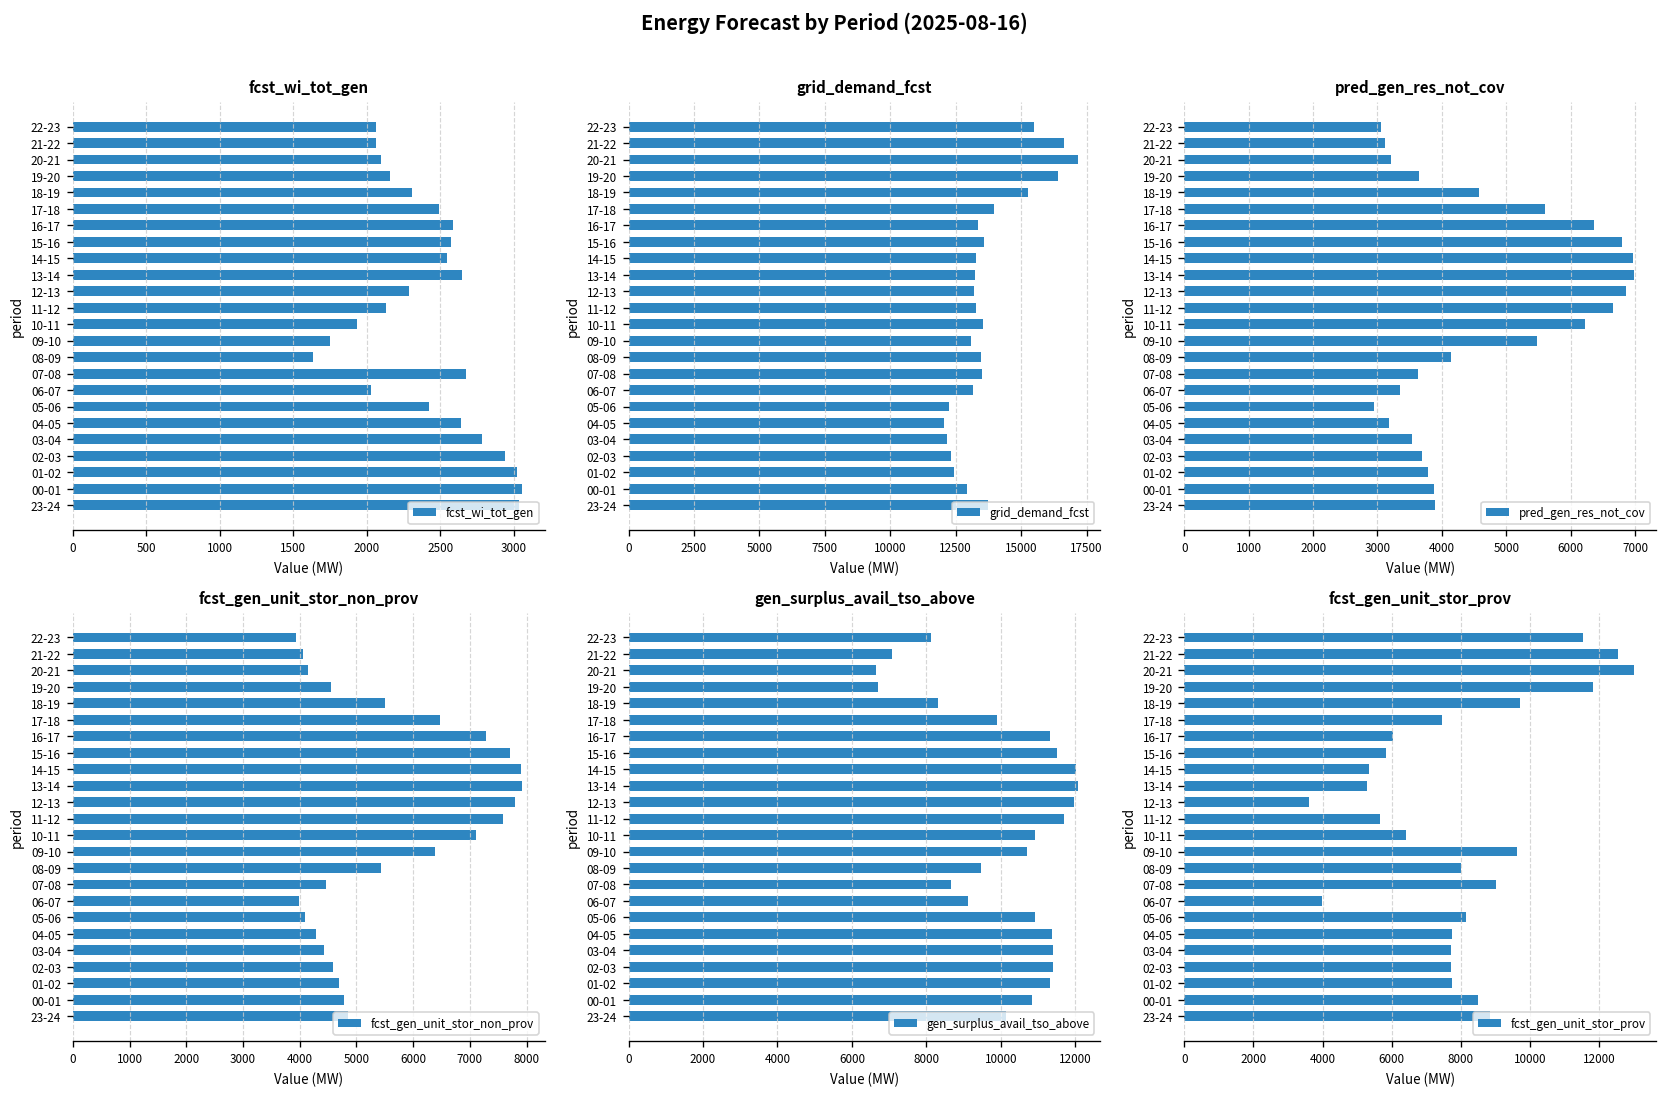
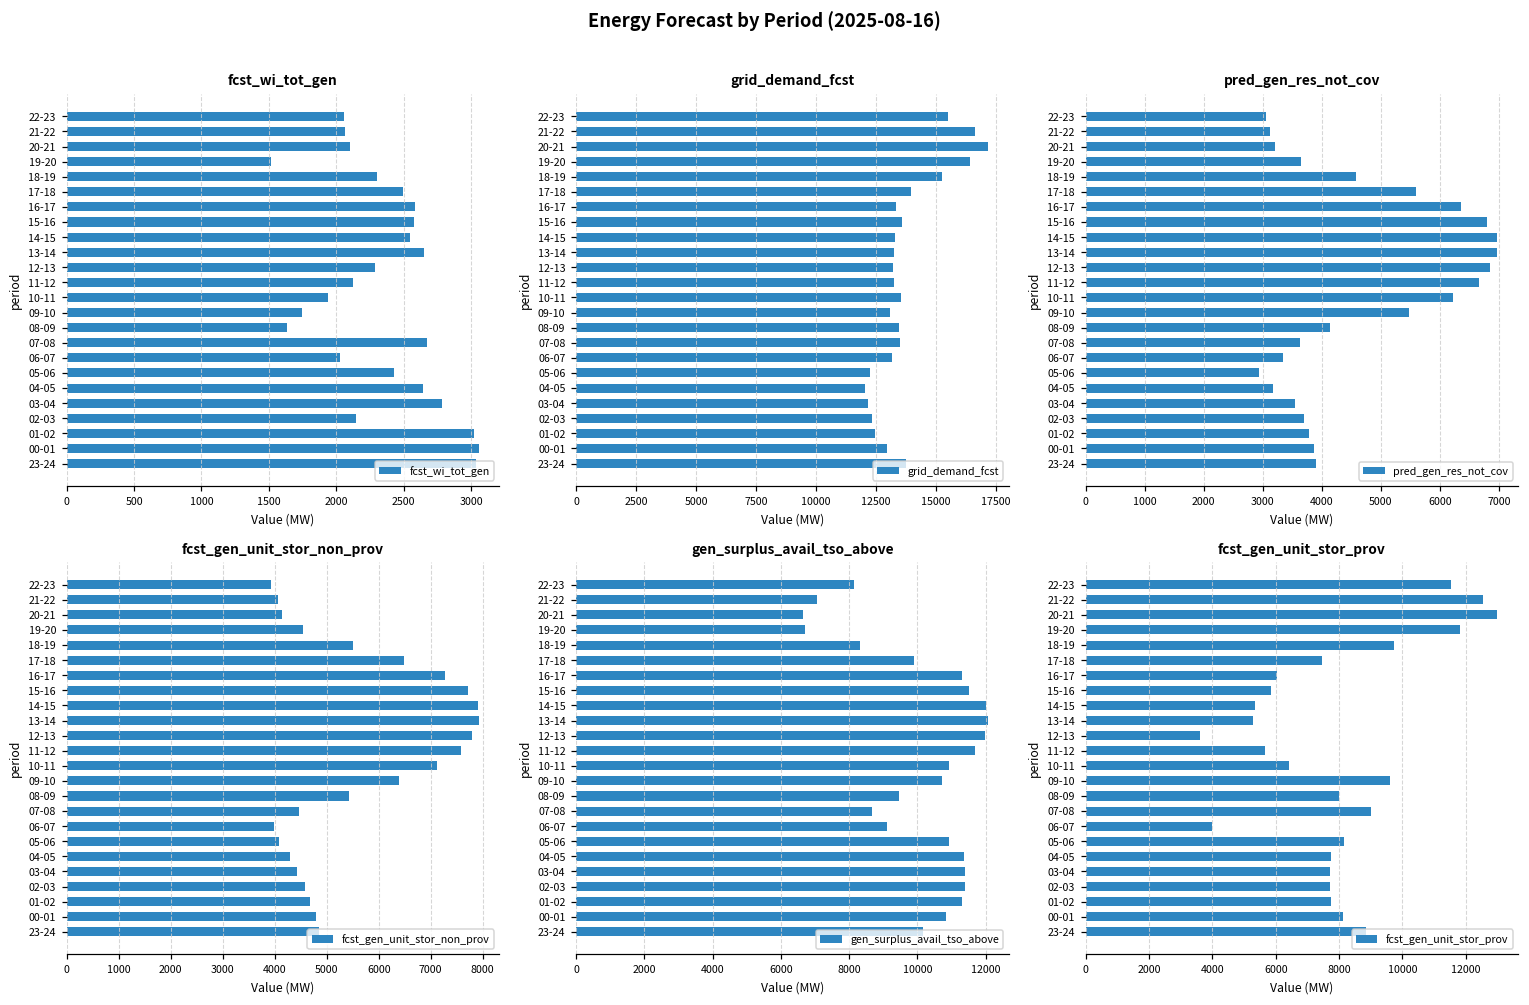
  {
    "fcst_wi_tot_gen": {
      "22-23": 2060,
      "21-22": 2060,
      "20-21": 2100,
-     "19-20": 2160,
+     "19-20": 1510,
      "18-19": 2310,
      "17-18": 2490,
      "16-17": 2580,
      "15-16": 2580,
      "14-15": 2550,
      "13-14": 2650,
      "12-13": 2280,
      "11-12": 2130,
      "10-11": 1940,
      "09-10": 1750,
      "08-09": 1640,
      "07-08": 2670,
      "06-07": 2030,
      "05-06": 2430,
      "04-05": 2640,
      "03-04": 2790,
-     "02-03": 2940,
+     "02-03": 2150,
      "01-02": 3020,
      "00-01": 3060
    },
    "grid_demand_fcst": {
      "22-23": 15500,
      "21-22": 16600,
      "20-21": 17200,
      "19-20": 16400,
      "18-19": 15200,
      "17-18": 14000,
      "16-17": 13300,
      "15-16": 13600,
      "14-15": 13300,
      "13-14": 13200,
      "12-13": 13200,
      "11-12": 13300,
      "10-11": 13600,
      "09-10": 13100,
      "08-09": 13500,
      "07-08": 13500,
      "06-07": 13200,
      "05-06": 12300,
      "04-05": 12100,
      "03-04": 12200,
      "02-03": 12300,
      "01-02": 12500,
      "00-01": 12900
    },
    "pred_gen_res_not_cov": {
      "22-23": 3100,
      "21-22": 3100,
      "20-21": 3200,
      "19-20": 3600,
      "18-19": 4600,
      "17-18": 5600,
      "16-17": 6400,
      "15-16": 6800,
      "14-15": 7000,
      "13-14": 7000,
      "12-13": 6900,
      "11-12": 6700,
      "10-11": 6200,
      "09-10": 5500,
      "08-09": 4100,
      "07-08": 3600,
      "06-07": 3300,
      "05-06": 2900,
      "04-05": 3200,
      "03-04": 3500,
      "02-03": 3700,
      "01-02": 3800,
      "00-01": 3900,
      "23-24": 3900
    },
    "fcst_gen_unit_stor_non_prov": {
      "22-23": 3900,
      "21-22": 4100,
      "20-21": 4100,
      "19-20": 4500,
      "18-19": 5500,
      "17-18": 6500,
      "16-17": 7300,
      "15-16": 7700,
      "14-15": 7900,
      "13-14": 7900,
      "12-13": 7800,
      "11-12": 7600,
      "10-11": 7100,
      "09-10": 6400,
      "08-09": 5400,
      "07-08": 4500,
      "06-07": 4000,
      "05-06": 4100,
      "04-05": 4300,
      "03-04": 4400,
      "02-03": 4600,
      "01-02": 4700,
      "00-01": 4800
    },
    "gen_surplus_avail_tso_above": {
      "22-23": 8100,
      "21-22": 7100,
      "20-21": 6600,
      "19-20": 6700,
      "18-19": 8300,
      "17-18": 9900,
      "16-17": 11300,
      "15-16": 11500,
      "14-15": 12000,
      "13-14": 12100,
      "12-13": 12000,
      "11-12": 11700,
      "10-11": 10900,
      "09-10": 10700,
      "08-09": 9500,
      "07-08": 8700,
      "06-07": 9100,
      "05-06": 10900,
      "04-05": 11400,
      "03-04": 11400,
      "02-03": 11400,
      "01-02": 11300,
      "00-01": 10800
    },
    "fcst_gen_unit_stor_prov": {
      "22-23": 11500,
      "21-22": 12500,
      "20-21": 13000,
      "19-20": 11800,
      "18-19": 9700,
      "17-18": 7500,
      "16-17": 6000,
      "15-16": 5800,
      "14-15": 5300,
      "13-14": 5300,
      "12-13": 3600,
      "11-12": 5700,
      "10-11": 6400,
      "09-10": 9600,
      "08-09": 8000,
      "07-08": 9000,
      "06-07": 4000,
      "05-06": 8100,
      "04-05": 7700,
      "03-04": 7700,
      "02-03": 7700,
      "01-02": 7700,
-     "00-01": 8500
+     "00-01": 8100
    }
  }
